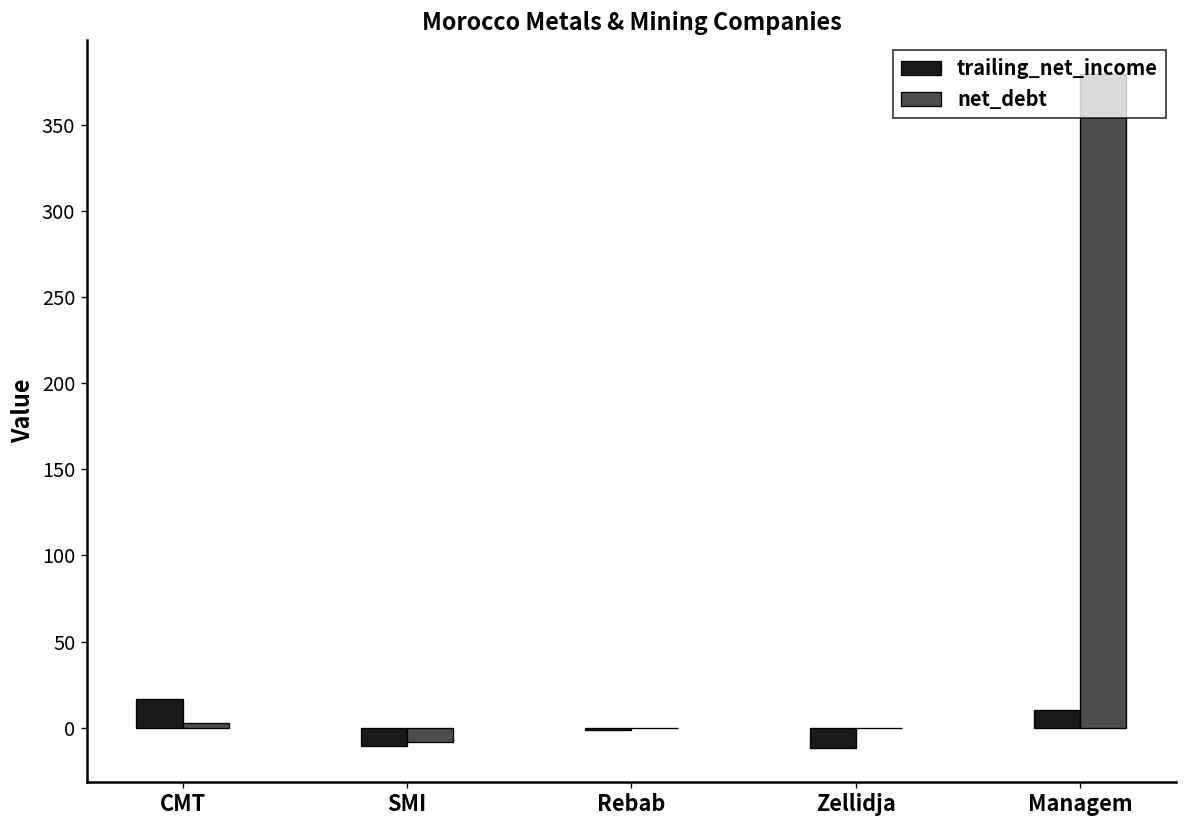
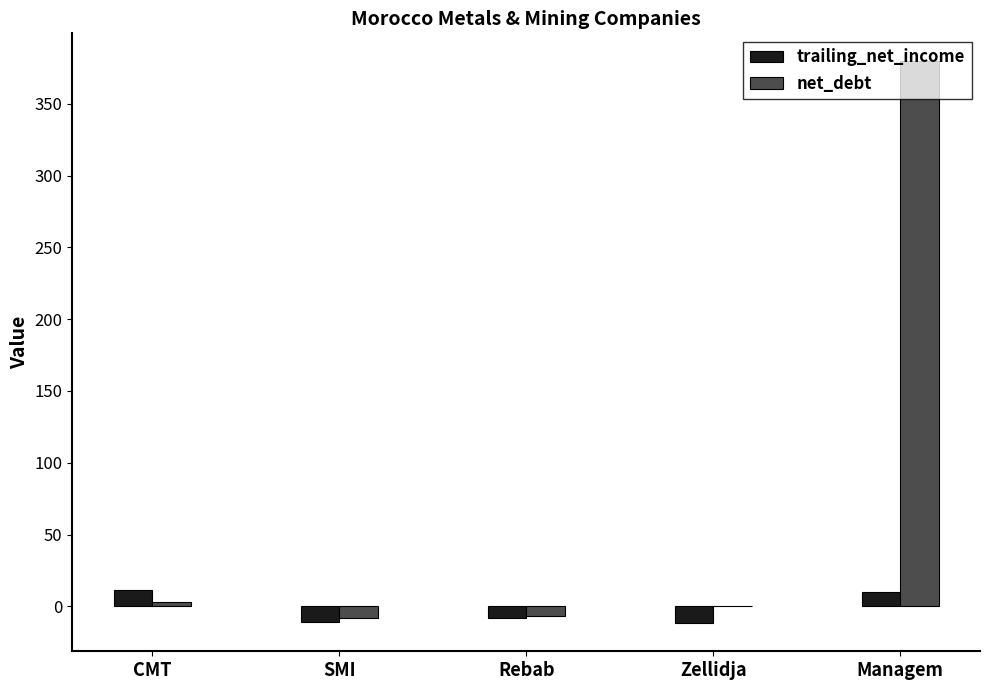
  {
    "trailing_net_income": {
-     "CMT": 17,
+     "CMT": 11,
      "SMI": -11,
-     "Rebab": -1,
+     "Rebab": -8,
      "Zellidja": -12,
      "Managem": 10
    },
    "net_debt": {
      "CMT": 3,
      "SMI": -8,
-     "Rebab": 0
+     "Rebab": -6
    }
  }
